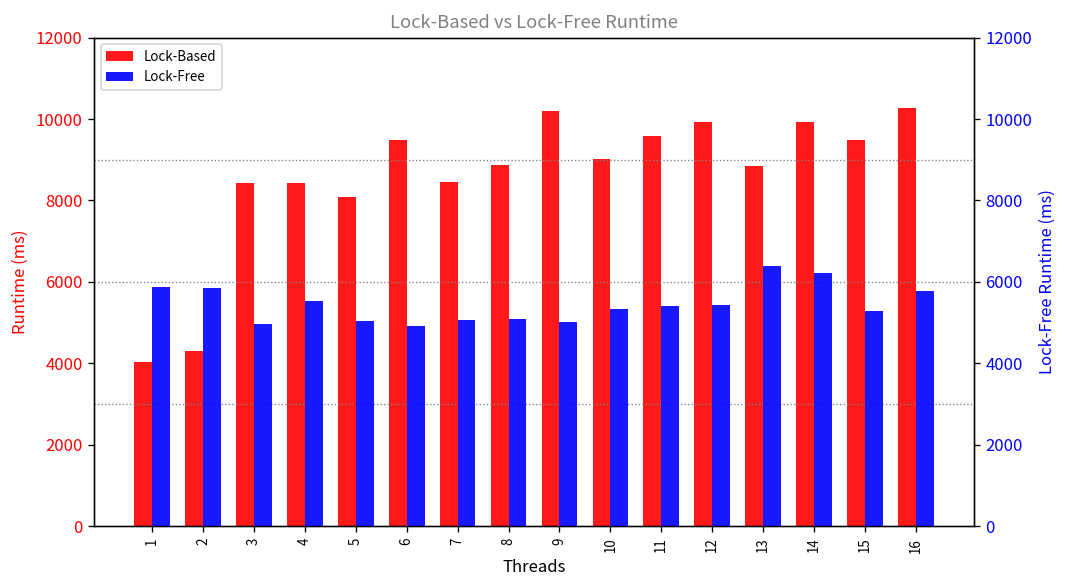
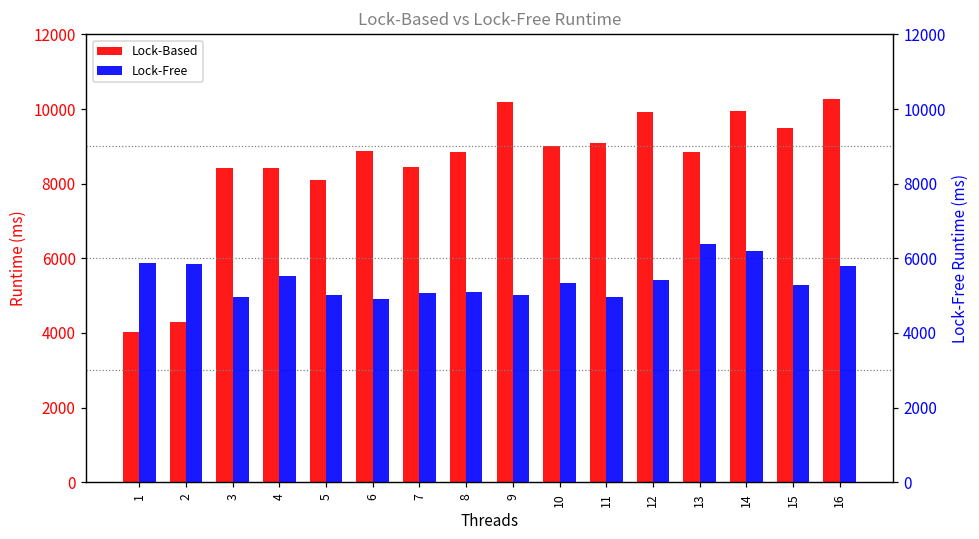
  {
    "Lock-Based": {
      "1": 4000,
      "2": 4300,
      "3": 8400,
      "4": 8400,
      "5": 8100,
-     "6": 9500,
+     "6": 8900,
      "7": 8500,
      "8": 8900,
      "9": 10200,
      "10": 9000,
-     "11": 9600,
+     "11": 9100,
      "12": 9900,
      "13": 8800,
      "14": 9900,
      "15": 9500,
      "16": 10300
    },
    "Lock-Free": {
      "1": 5900,
      "2": 5800,
      "3": 5000,
      "4": 5500,
      "5": 5000,
      "6": 4900,
      "7": 5100,
      "8": 5100,
      "9": 5000,
      "10": 5300,
-     "11": 5400,
+     "11": 5000,
      "12": 5400,
      "13": 6400,
      "14": 6200,
      "15": 5300,
      "16": 5800
    }
  }
